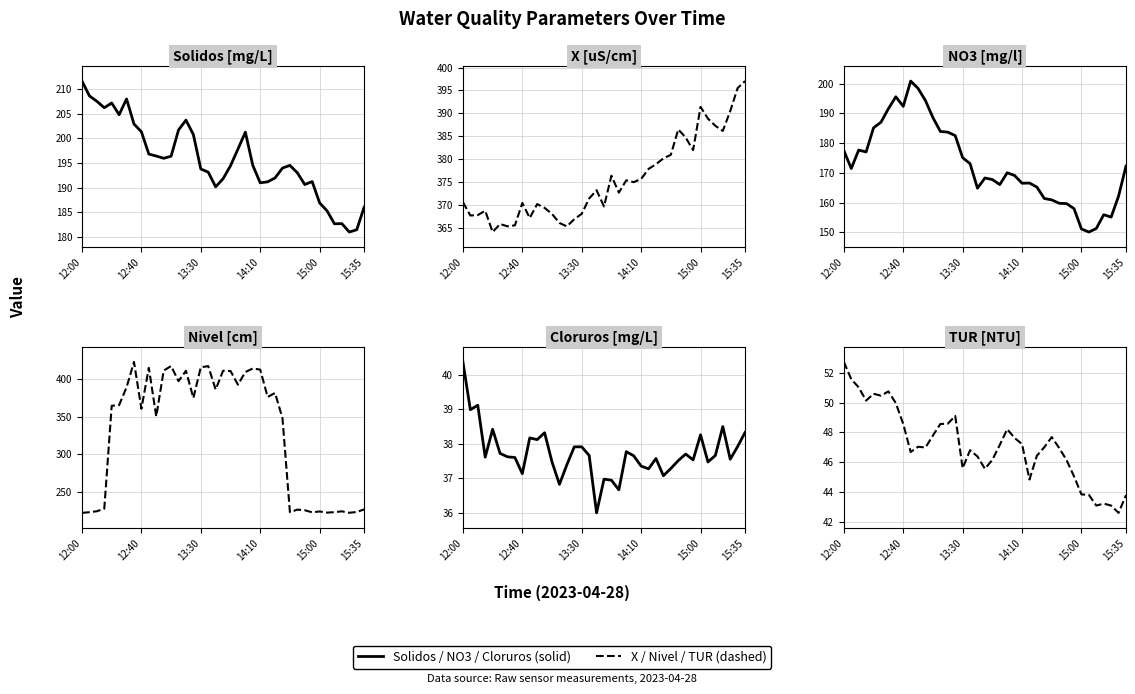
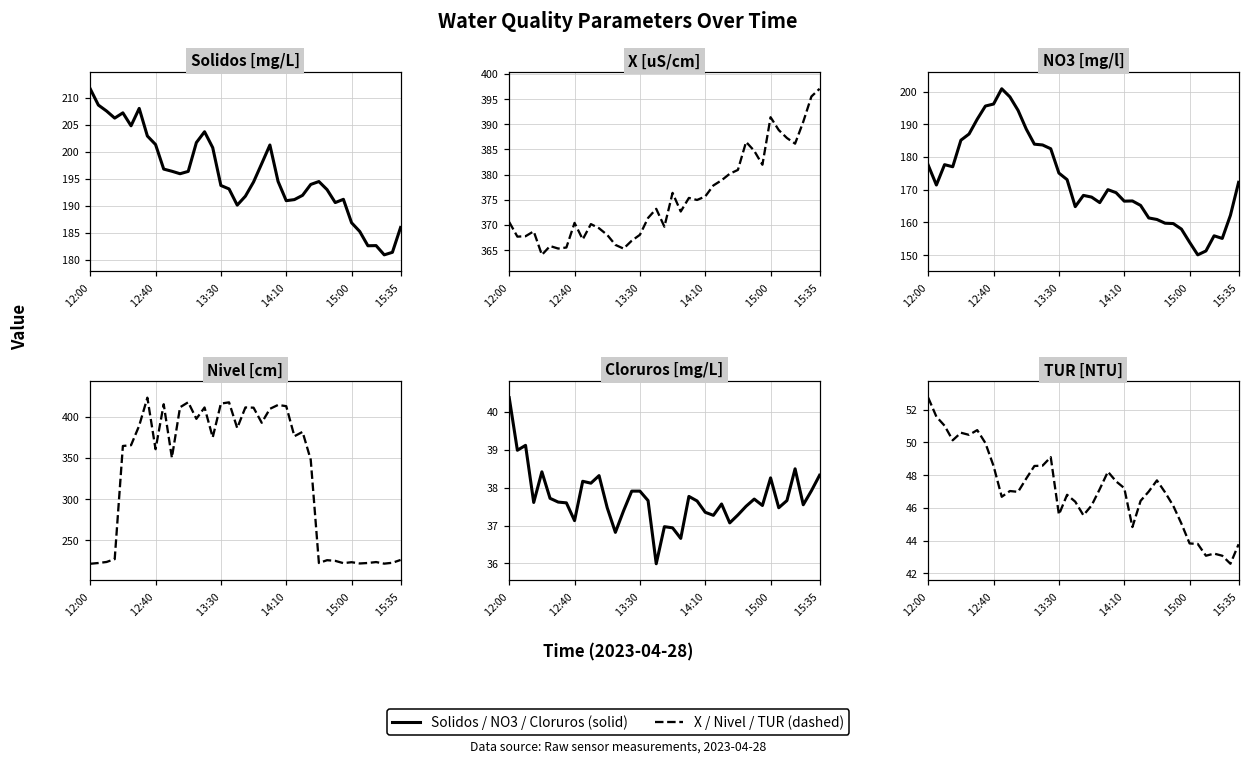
  {
    "Solidos [mg/L]": {
      "12:00": 212,
      "12:40": 201,
      "13:30": 194,
      "14:10": 191,
      "15:00": 187,
      "15:35": 186
    },
    "X [uS/cm]": {
      "12:00": 371,
      "12:40": 370,
      "13:30": 368,
      "14:10": 376,
      "15:00": 391,
      "15:35": 397
    },
    "NO3 [mg/l]": {
      "12:00": 178,
-     "12:40": 192,
+     "12:40": 196,
      "13:30": 175,
      "14:10": 167,
-     "15:00": 151,
+     "15:00": 154,
      "15:35": 172
    },
    "Nivel [cm]": {
      "12:00": 220,
      "12:40": 360,
      "13:30": 420,
      "14:10": 410,
      "15:00": 220,
      "15:35": 230
    },
    "Cloruros [mg/L]": {
      "12:00": 40.4,
      "12:40": 37.1,
      "13:30": 37.9,
      "14:10": 37.4,
      "15:00": 38.3,
      "15:35": 38.3
    },
    "TUR [NTU]": {
      "12:00": 52.7,
      "12:40": 48.6,
      "13:30": 45.6,
      "14:10": 47.2,
      "15:00": 43.8,
      "15:35": 43.8
    }
  }
